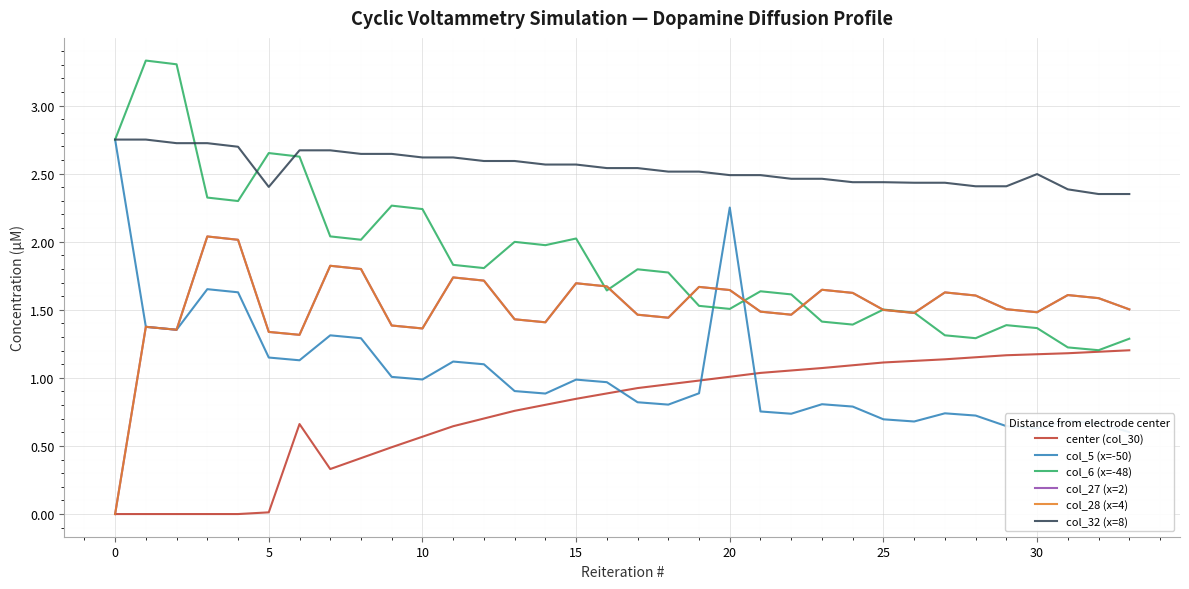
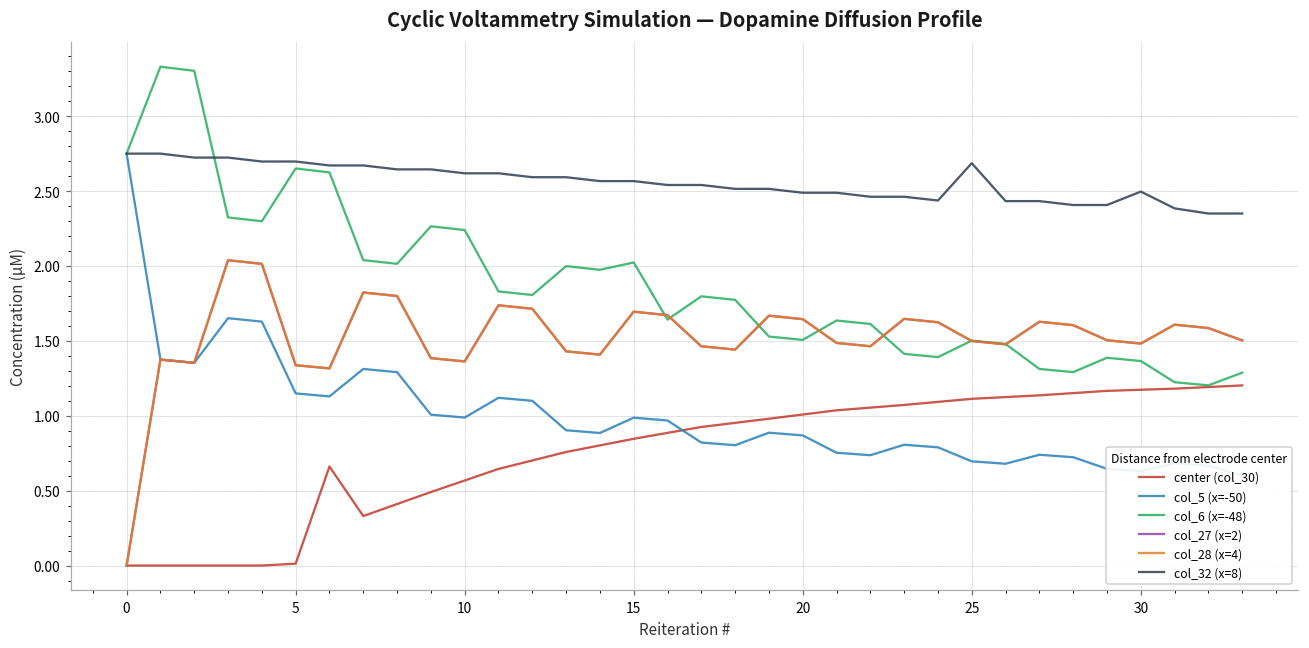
  {
    "center (col_30)": {
      "5": 0.01,
      "10": 0.57,
      "15": 0.85,
      "20": 1.01,
      "25": 1.11,
      "30": 1.17
    },
    "col_5 (x=-50)": {
      "5": 1.15,
      "10": 0.99,
      "15": 0.99,
-     "20": 2.25,
+     "20": 0.87,
      "25": 0.70
    },
    "col_6 (x=-48)": {
      "5": 2.65,
      "10": 2.24,
      "15": 2.02,
      "20": 1.51,
      "30": 1.37
    },
    "col_28 (x=4)": {
      "5": 1.34,
      "10": 1.36,
      "15": 1.69,
      "20": 1.65,
      "30": 1.48
    },
    "col_32 (x=8)": {
-     "5": 2.40,
+     "5": 2.70,
      "10": 2.62,
      "15": 2.57,
      "20": 2.49,
-     "25": 2.44,
+     "25": 2.69,
      "30": 2.50
    }
  }
